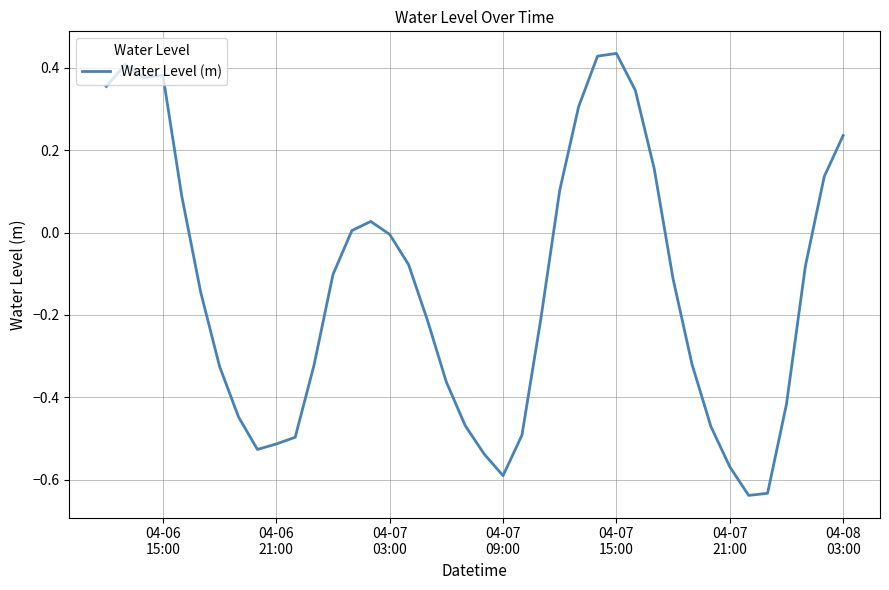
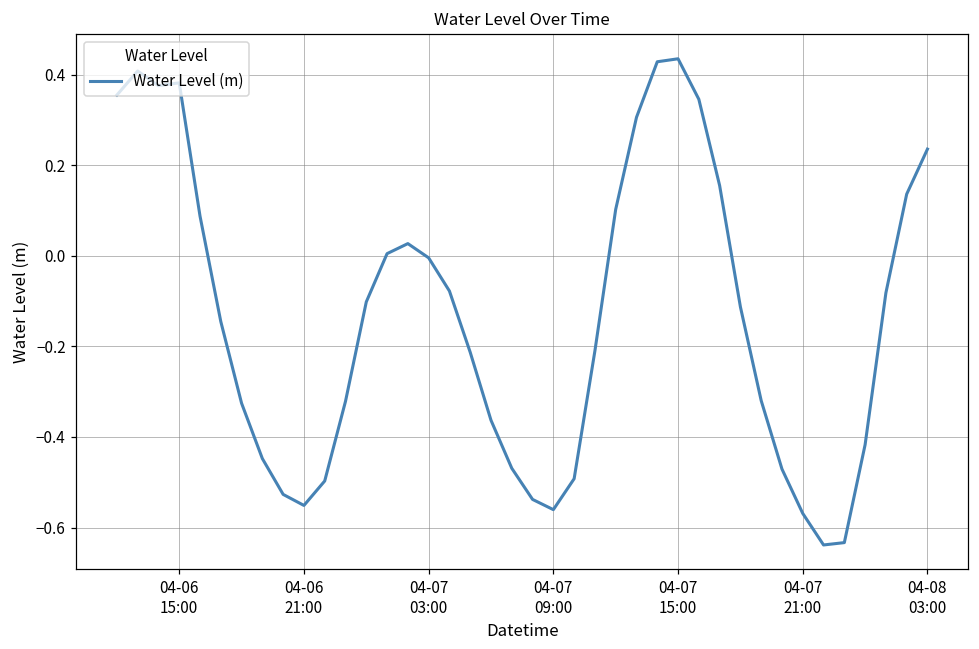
  {
-   "04-06 21:00": -0.51,
+   "04-06 21:00": -0.55,
    "04-07 03:00": 0.00,
-   "04-07 09:00": -0.59,
+   "04-07 09:00": -0.56,
    "04-07 15:00": 0.44,
    "04-07 21:00": -0.57,
    "04-08 03:00": 0.24
  }
